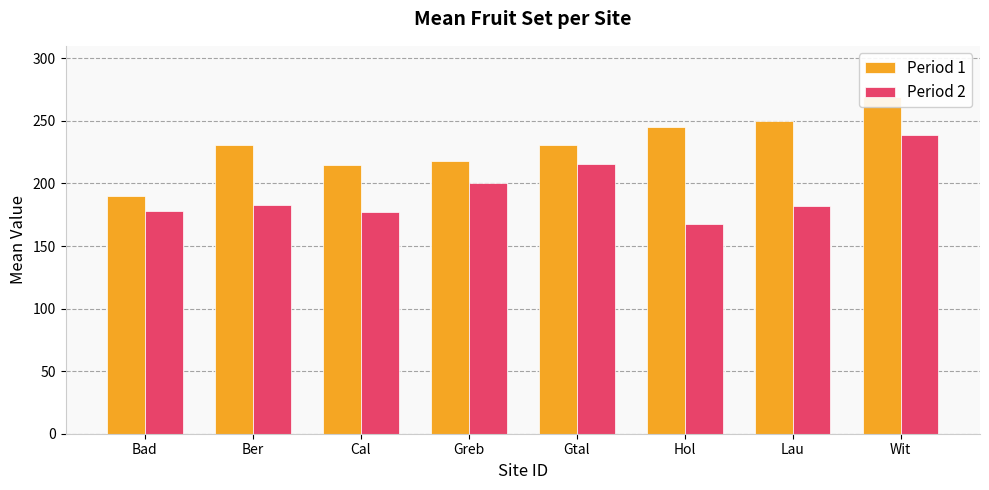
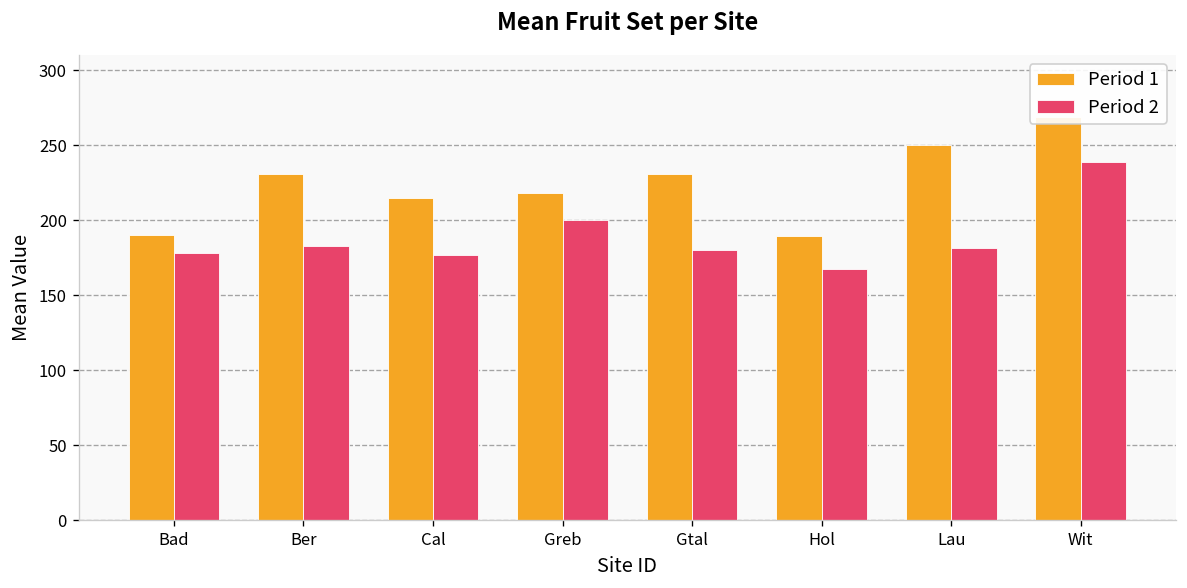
  {
    "Period 1": {
      "Bad": 190,
      "Ber": 231,
      "Cal": 215,
      "Greb": 218,
      "Gtal": 231,
-     "Hol": 245,
+     "Hol": 189,
      "Lau": 250
    },
    "Period 2": {
      "Bad": 178,
      "Ber": 182,
      "Cal": 177,
      "Greb": 200,
-     "Gtal": 216,
+     "Gtal": 180,
      "Hol": 168,
      "Lau": 182,
      "Wit": 239
    }
  }
